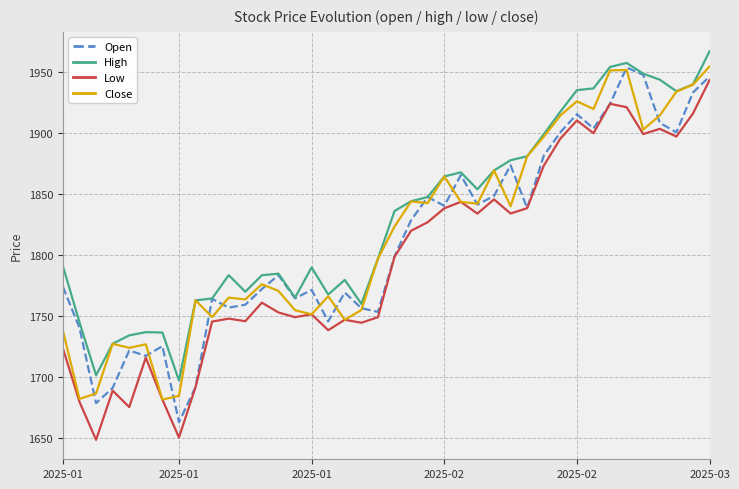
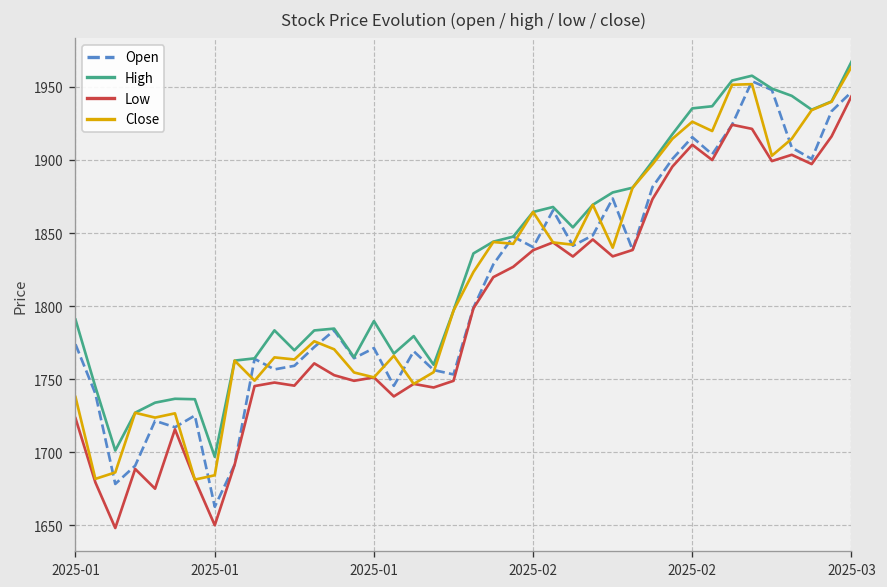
  {
    "Open": {
      "2025-03": 1947
    },
    "High": {
      "2025-03": 1967
    },
    "Low": {
      "2025-03": 1944
    },
    "Close": {
-     "2025-03": 1955
+     "2025-03": 1964
    }
  }
